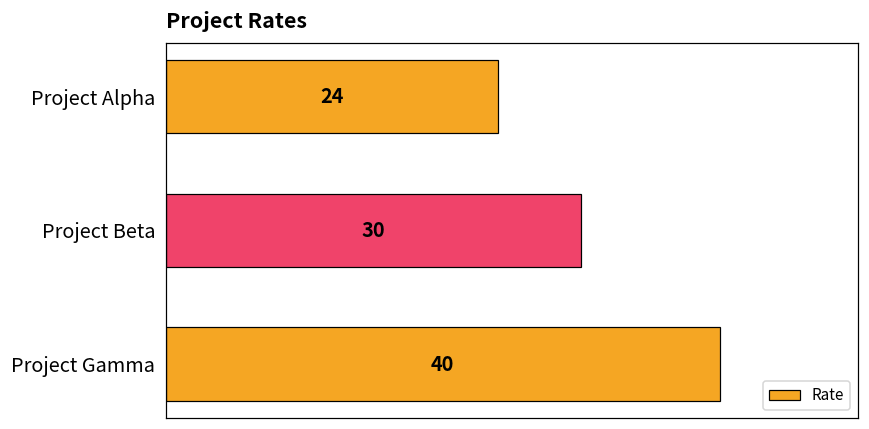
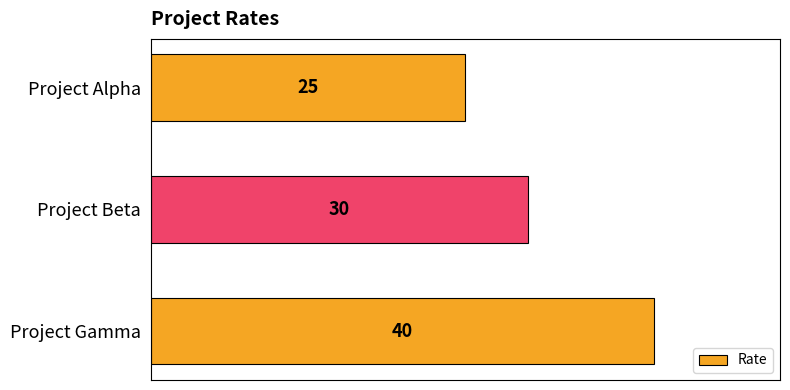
  {
-   "Project Alpha": 24,
+   "Project Alpha": 25,
    "Project Beta": 30,
    "Project Gamma": 40
  }
